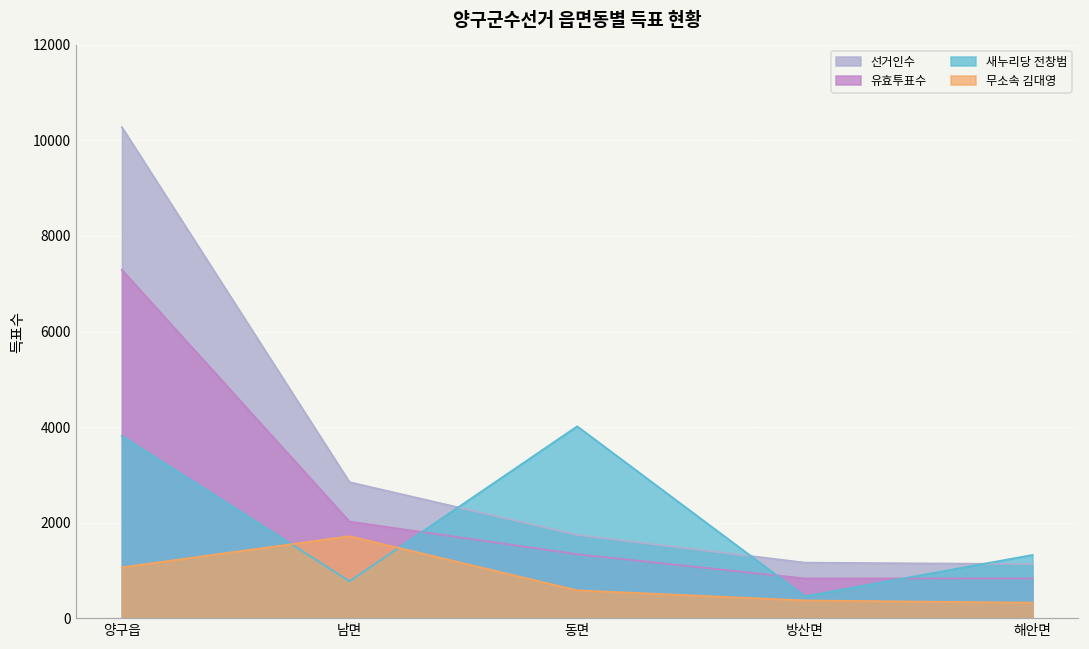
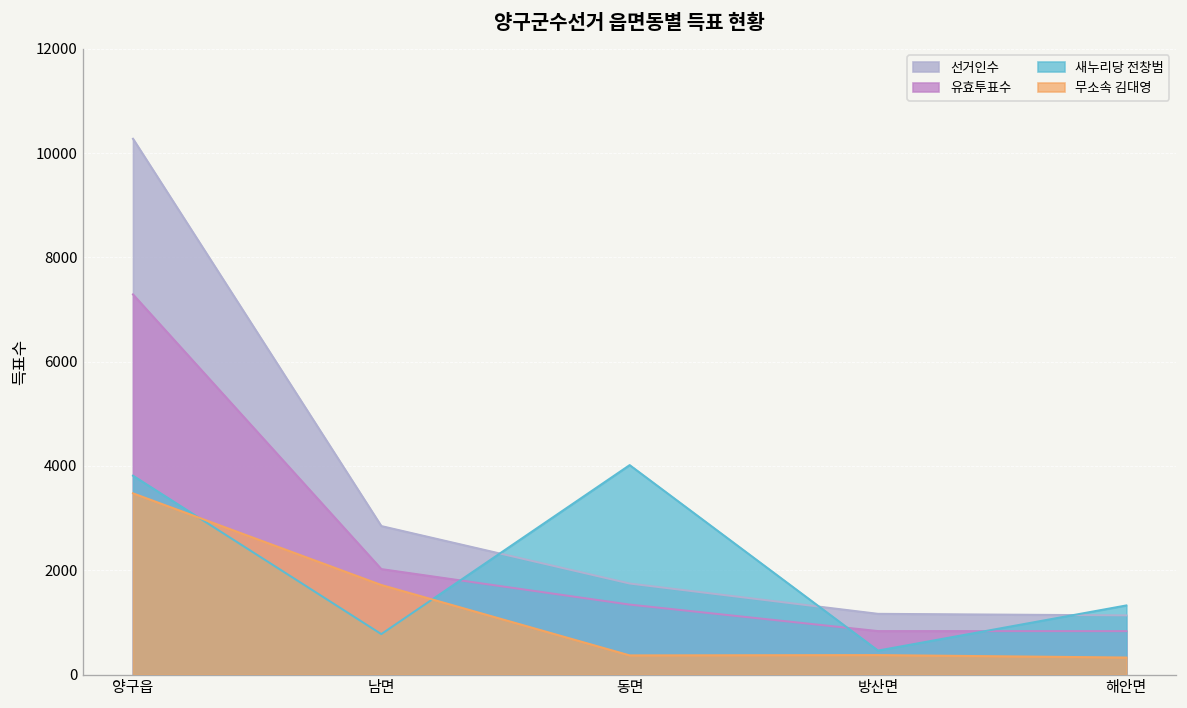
  {
    "새누리당 전창범": {
      "양구읍": 3800,
      "남면": 800,
      "동면": 4000,
      "방산면": 500,
      "해안면": 1300
    },
    "무소속 김대영": {
-     "양구읍": 1100,
+     "양구읍": 3500,
      "남면": 1700,
-     "동면": 600,
+     "동면": 400,
      "방산면": 400,
      "해안면": 300
    }
  }
